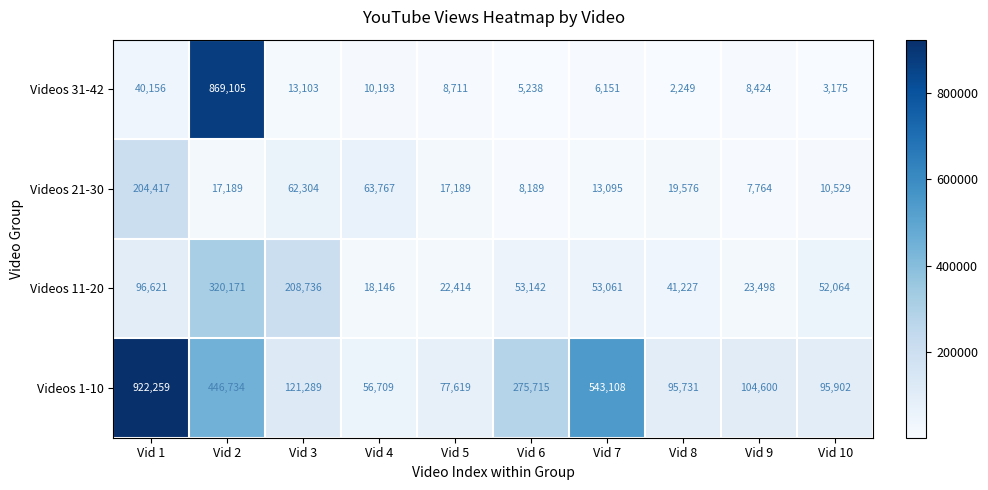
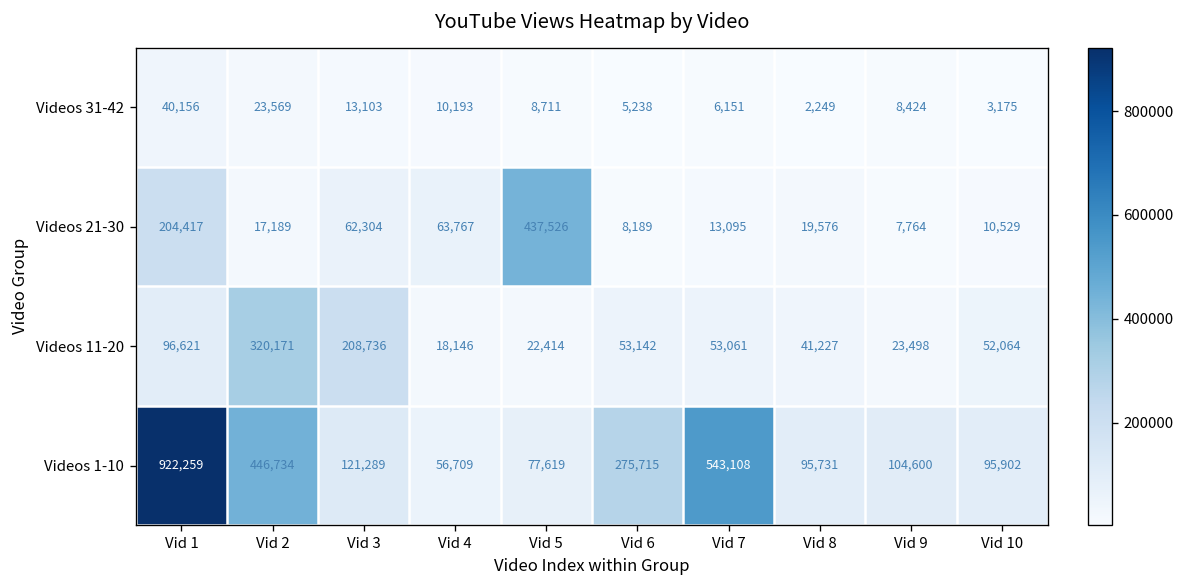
  {
    "Videos 31-42": {
      "Vid 1": "40,156",
-     "Vid 2": "869,105",
+     "Vid 2": "23,569",
      "Vid 3": "13,103",
      "Vid 4": "10,193",
      "Vid 5": "8,711",
      "Vid 6": "5,238",
      "Vid 7": "6,151",
      "Vid 8": "2,249",
      "Vid 9": "8,424",
      "Vid 10": "3,175"
    },
    "Videos 21-30": {
      "Vid 1": "204,417",
      "Vid 2": "17,189",
      "Vid 3": "62,304",
      "Vid 4": "63,767",
-     "Vid 5": "17,189",
+     "Vid 5": "437,526",
      "Vid 6": "8,189",
      "Vid 7": "13,095",
      "Vid 8": "19,576",
      "Vid 9": "7,764",
      "Vid 10": "10,529"
    },
    "Videos 11-20": {
      "Vid 1": "96,621",
      "Vid 2": "320,171",
      "Vid 3": "208,736",
      "Vid 4": "18,146",
      "Vid 5": "22,414",
      "Vid 6": "53,142",
      "Vid 7": "53,061",
      "Vid 8": "41,227",
      "Vid 9": "23,498",
      "Vid 10": "52,064"
    },
    "Videos 1-10": {
      "Vid 1": "922,259",
      "Vid 3": "121,289",
      "Vid 4": "56,709",
      "Vid 5": "77,619",
      "Vid 6": "275,715",
      "Vid 7": "543,108",
      "Vid 8": "95,731",
      "Vid 9": "104,600",
      "Vid 10": "95,902"
    }
  }
